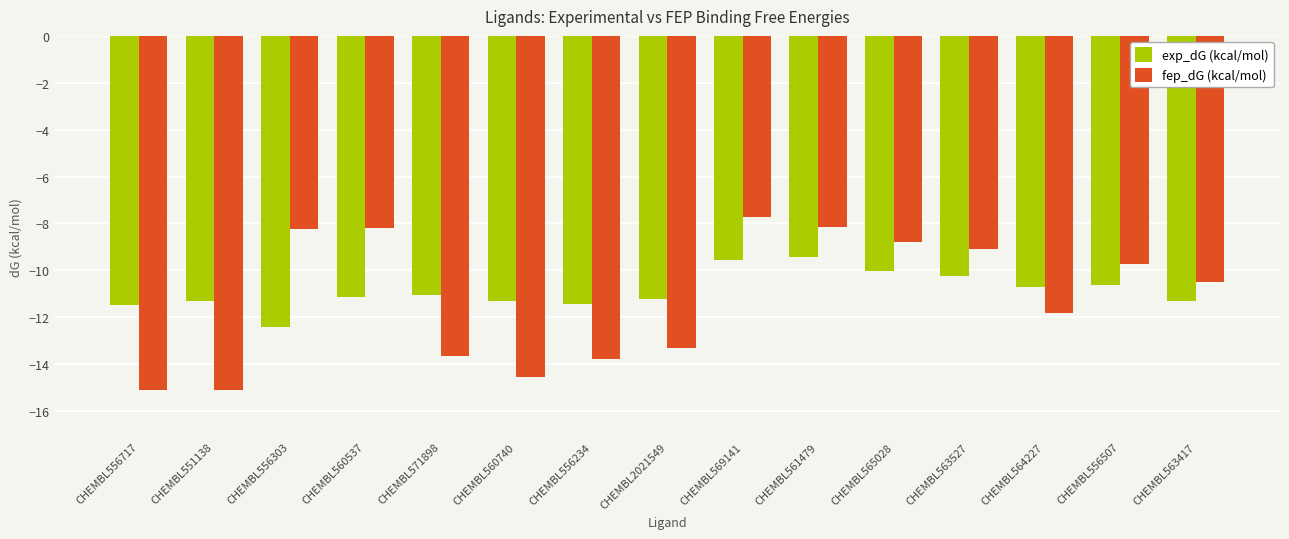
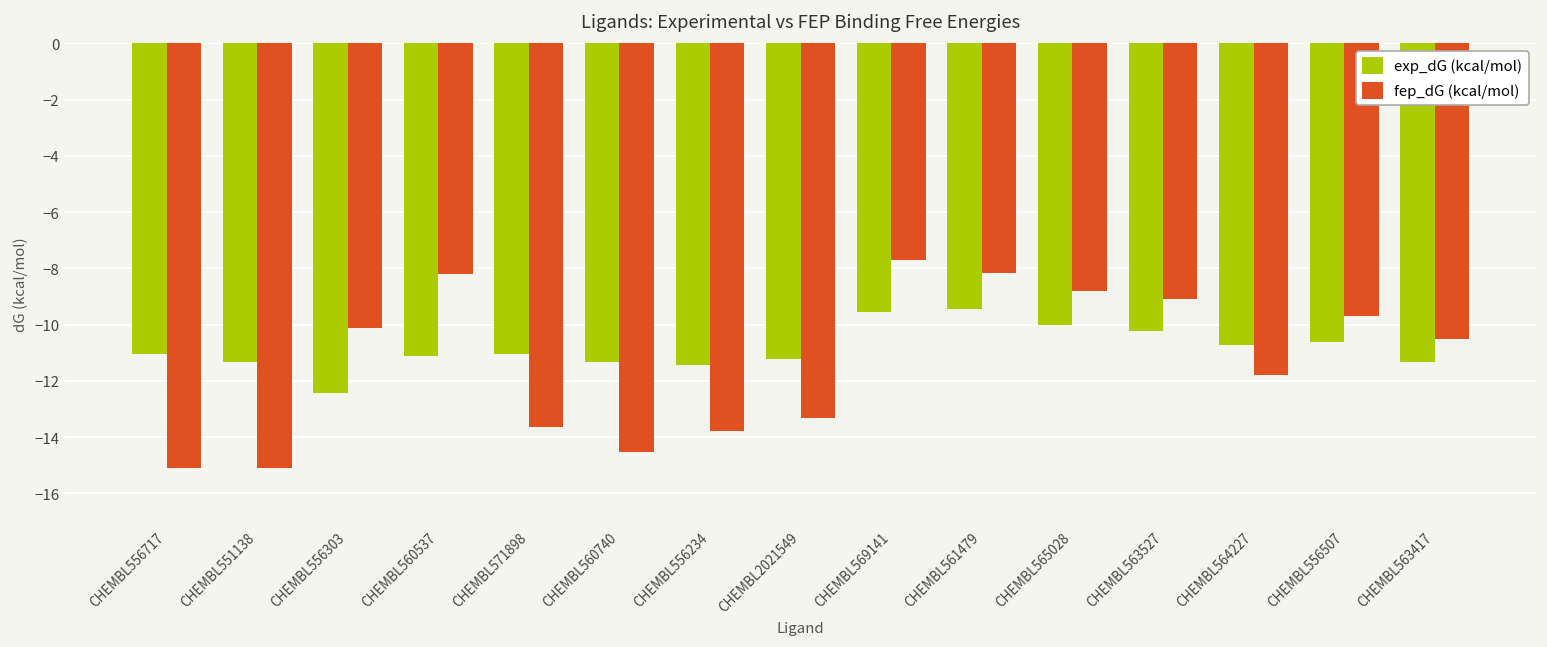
  {
    "exp_dG (kcal/mol)": {
-     "CHEMBL556717": -11.5,
+     "CHEMBL556717": -11.0,
      "CHEMBL551138": -11.3,
      "CHEMBL556303": -12.4,
      "CHEMBL560537": -11.1,
      "CHEMBL571898": -11.0,
      "CHEMBL560740": -11.3,
      "CHEMBL556234": -11.5,
      "CHEMBL2021549": -11.2,
      "CHEMBL569141": -9.5,
      "CHEMBL561479": -9.4,
      "CHEMBL565028": -10.0,
      "CHEMBL563527": -10.2,
      "CHEMBL564227": -10.7,
      "CHEMBL556507": -10.6,
      "CHEMBL563417": -11.3
    },
    "fep_dG (kcal/mol)": {
      "CHEMBL556717": -15.1,
      "CHEMBL551138": -15.1,
-     "CHEMBL556303": -8.2,
+     "CHEMBL556303": -10.1,
      "CHEMBL560537": -8.2,
      "CHEMBL571898": -13.6,
      "CHEMBL560740": -14.5,
      "CHEMBL556234": -13.8,
      "CHEMBL2021549": -13.3,
      "CHEMBL569141": -7.7,
      "CHEMBL561479": -8.2,
      "CHEMBL565028": -8.8,
      "CHEMBL563527": -9.1,
      "CHEMBL564227": -11.8,
      "CHEMBL556507": -9.7,
      "CHEMBL563417": -10.5
    }
  }
